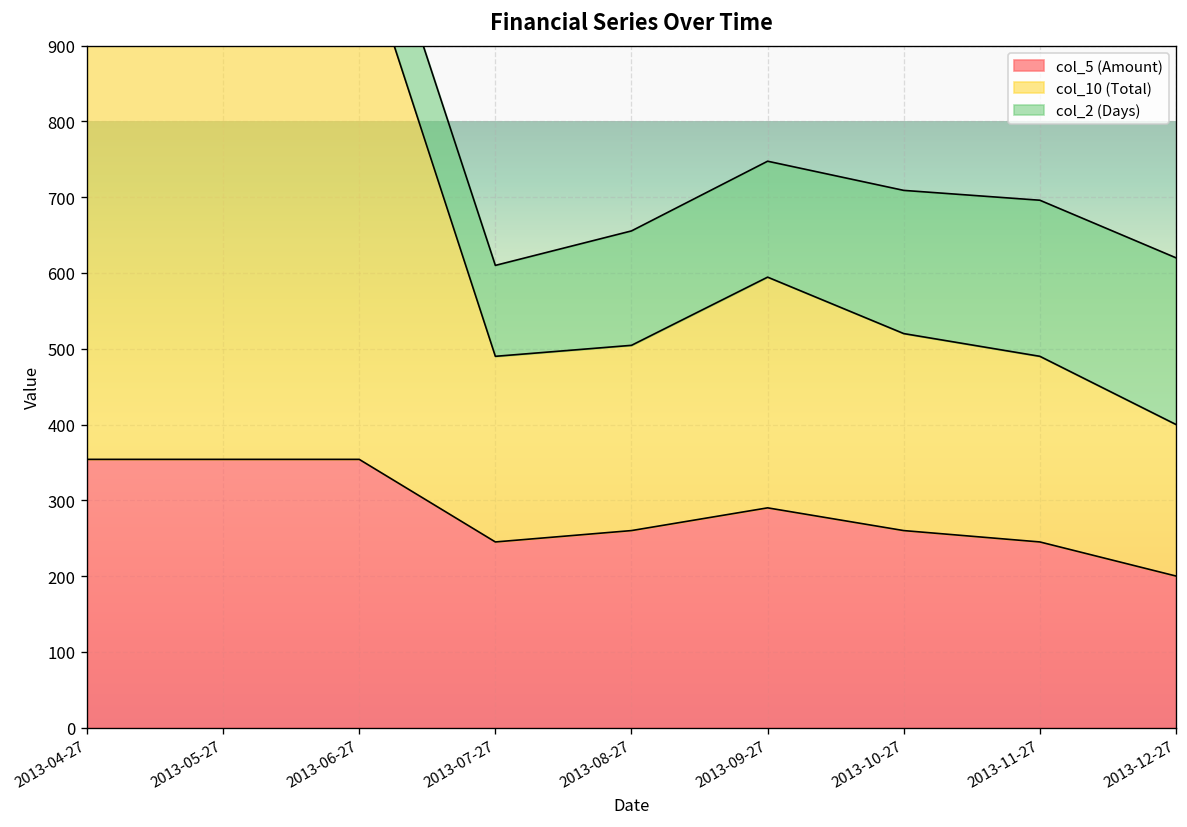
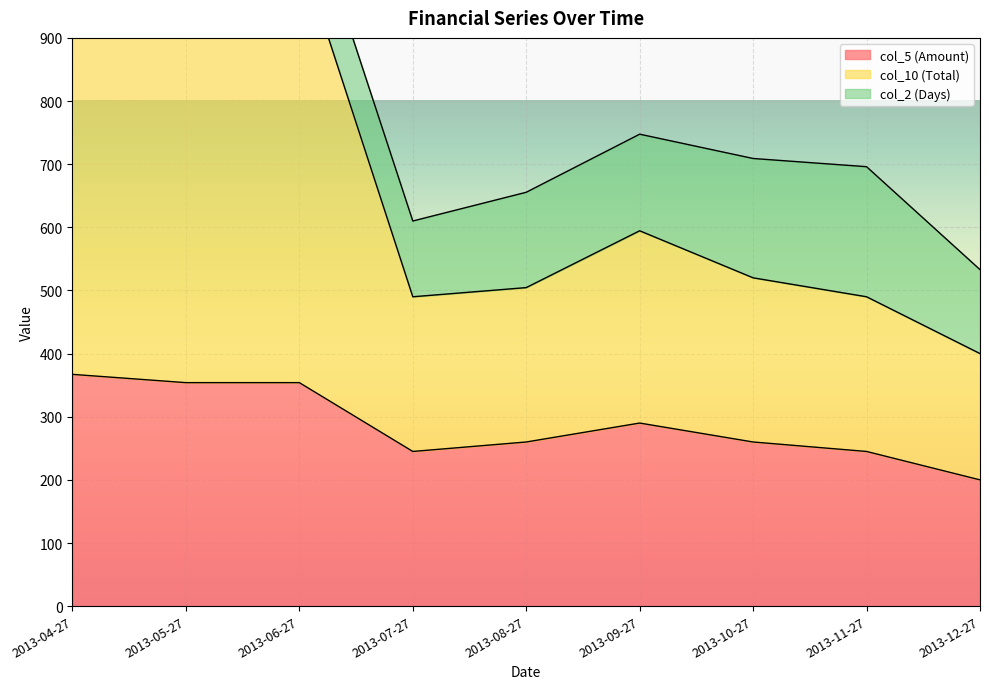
  {
    "col_5 (Amount)": {
-     "2013-04-27": 350,
+     "2013-04-27": 370,
      "2013-05-27": 350,
      "2013-06-27": 350,
      "2013-07-27": 250,
      "2013-08-27": 260,
      "2013-09-27": 290,
      "2013-10-27": 260,
      "2013-11-27": 250,
      "2013-12-27": 200
    },
    "col_10 (Total)": {
      "2013-07-27": 250,
      "2013-08-27": 240,
      "2013-09-27": 300,
      "2013-10-27": 260,
      "2013-11-27": 250,
      "2013-12-27": 200
    },
    "col_2 (Days)": {
      "2013-07-27": 120,
      "2013-08-27": 150,
      "2013-09-27": 150,
      "2013-10-27": 190,
      "2013-11-27": 210,
-     "2013-12-27": 220
+     "2013-12-27": 130
    }
  }
